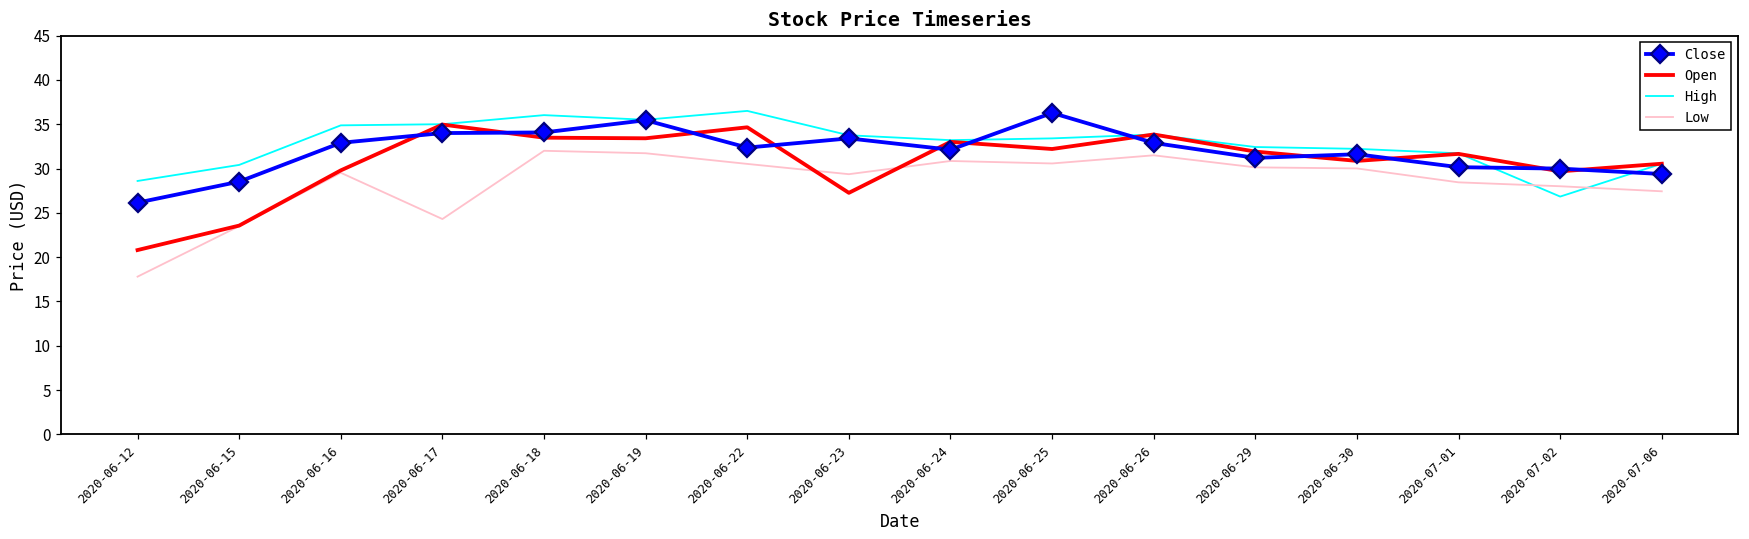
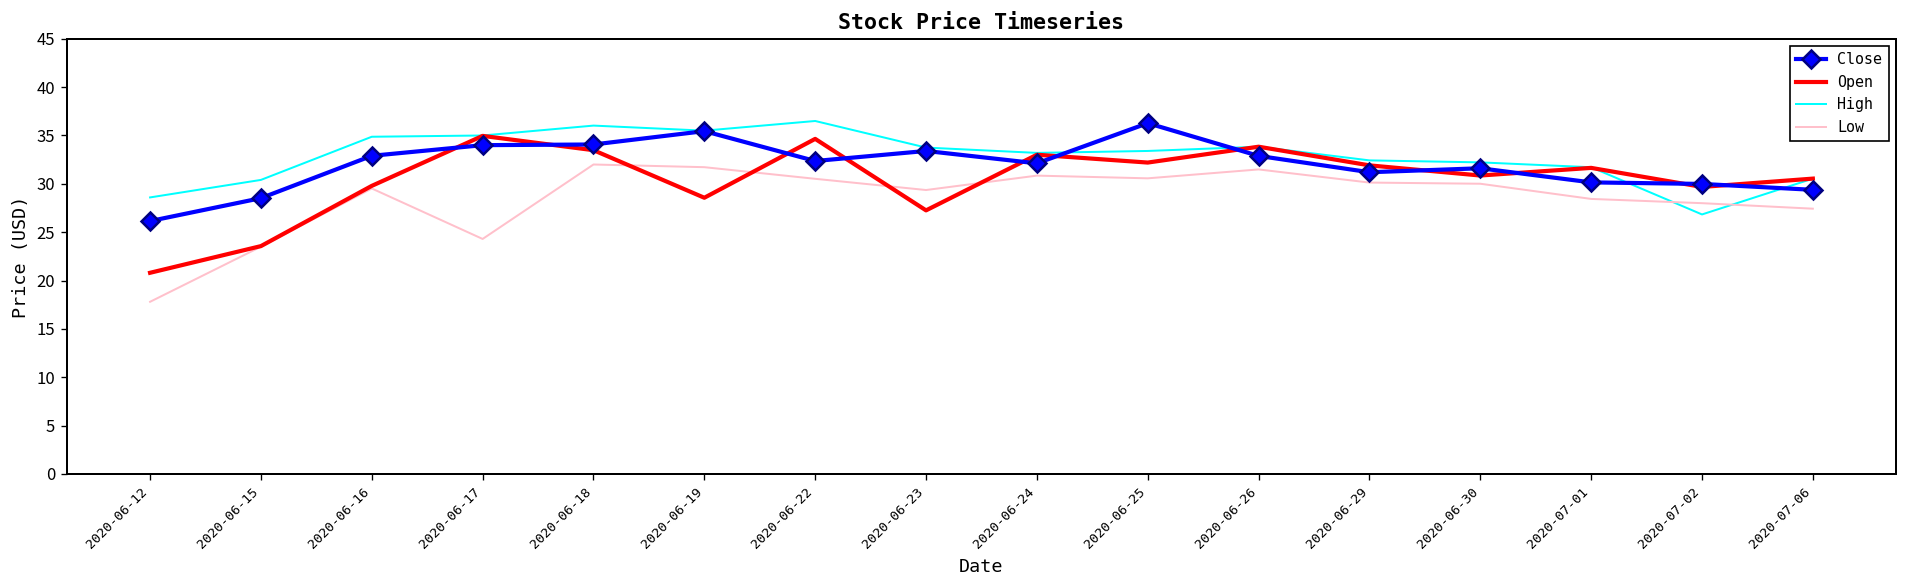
  {
    "Close": {
      "2020-06-12": 26,
      "2020-06-15": 29,
      "2020-06-16": 33,
      "2020-06-17": 34,
      "2020-06-18": 34,
      "2020-06-22": 32,
      "2020-06-23": 33,
      "2020-06-24": 32,
      "2020-06-25": 36,
      "2020-06-26": 33,
      "2020-06-29": 31,
      "2020-06-30": 32,
      "2020-07-01": 30,
      "2020-07-06": 29
    },
    "Open": {
      "2020-06-12": 21,
      "2020-06-18": 33,
-     "2020-06-19": 33,
+     "2020-06-19": 29,
      "2020-06-22": 35,
      "2020-06-23": 27,
      "2020-06-25": 32,
      "2020-06-29": 32,
      "2020-06-30": 31
    },
    "High": {
      "2020-06-12": 29,
      "2020-06-15": 30,
      "2020-06-16": 35,
      "2020-06-18": 36,
      "2020-06-22": 37,
      "2020-06-23": 34,
      "2020-06-25": 33,
      "2020-06-29": 32,
      "2020-06-30": 32,
      "2020-07-02": 27
    },
    "Low": {
      "2020-06-12": 18,
      "2020-06-17": 24,
      "2020-06-18": 32,
      "2020-06-19": 32,
      "2020-06-22": 31,
      "2020-06-23": 29,
      "2020-06-24": 31,
      "2020-06-25": 31,
      "2020-06-26": 31,
      "2020-06-29": 30,
      "2020-06-30": 30,
      "2020-07-01": 28,
      "2020-07-02": 28,
      "2020-07-06": 27
    }
  }
